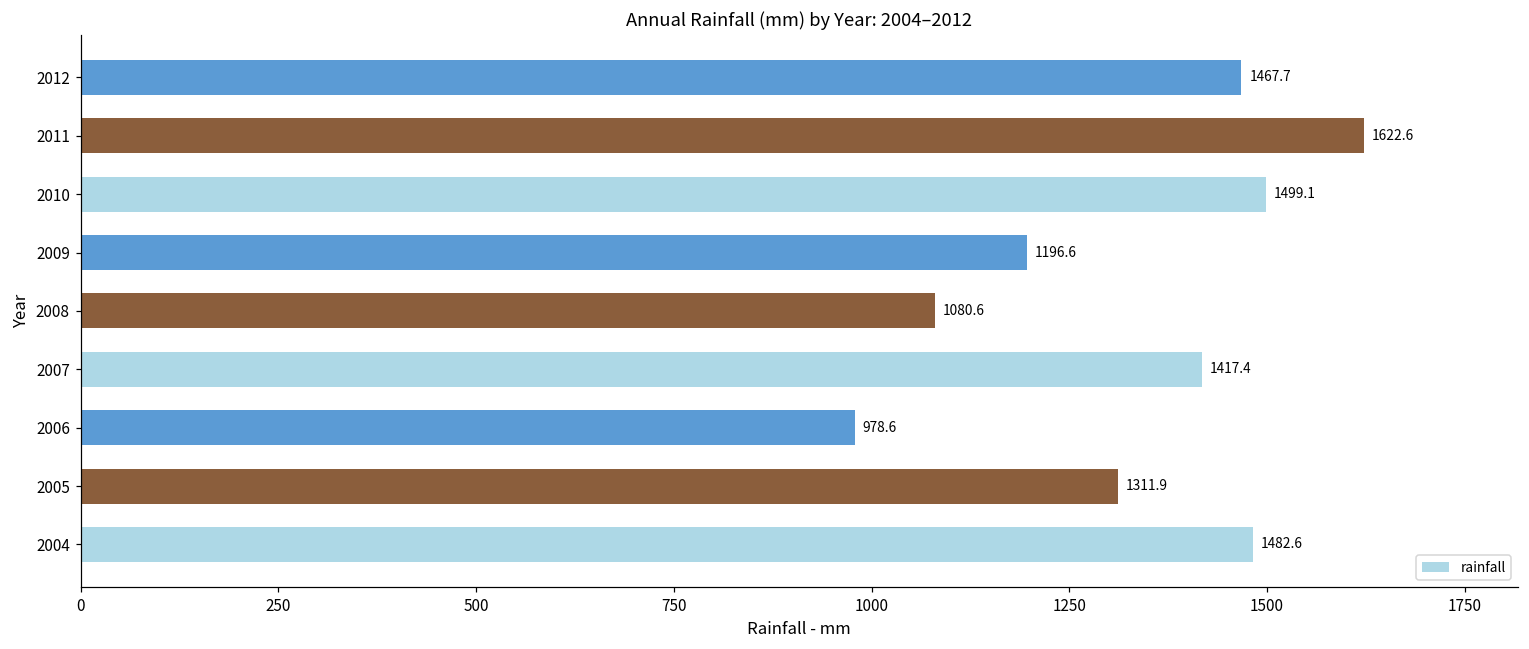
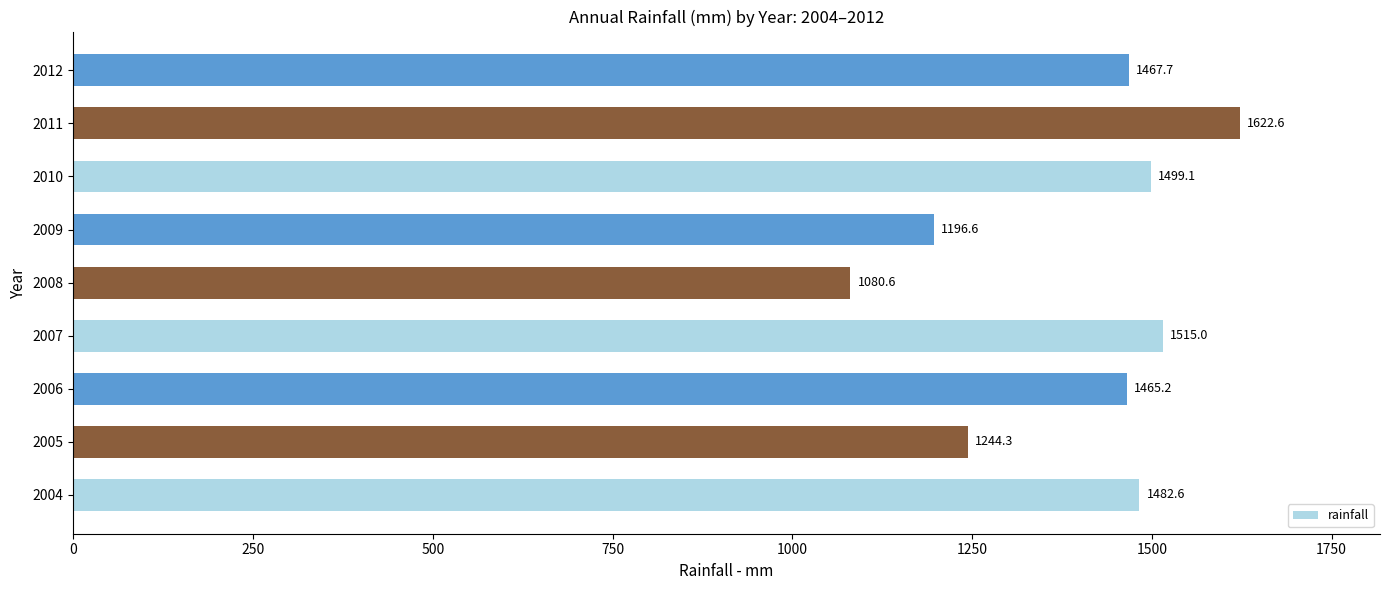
  {
    "2012": 1467.7,
    "2011": 1622.6,
    "2010": 1499.1,
    "2009": 1196.6,
    "2008": 1080.6,
-   "2007": 1417.4,
-   "2006": 978.6,
-   "2005": 1311.9,
+   "2007": 1515.0,
+   "2006": 1465.2,
+   "2005": 1244.3,
    "2004": 1482.6
  }
